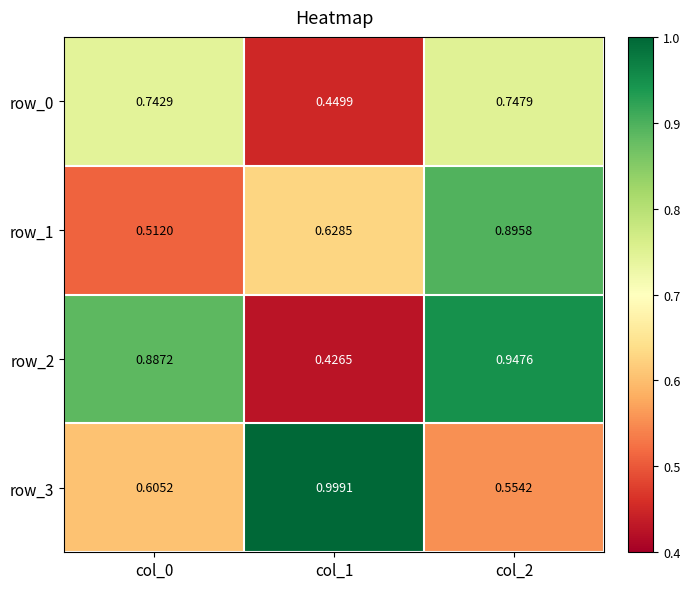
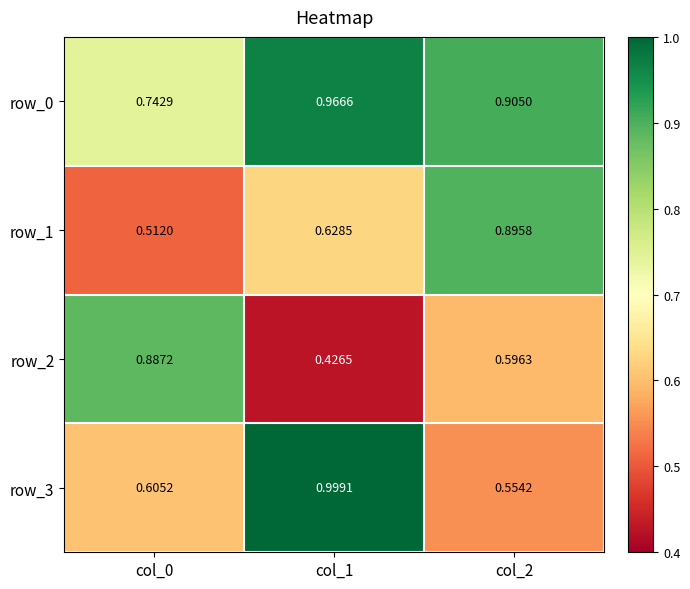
  {
    "row_0": {
      "col_0": 0.7429,
-     "col_1": 0.4499,
-     "col_2": 0.7479
+     "col_1": 0.9666,
+     "col_2": 0.9050
    },
    "row_1": {
      "col_0": 0.5120,
      "col_1": 0.6285,
      "col_2": 0.8958
    },
    "row_2": {
      "col_0": 0.8872,
      "col_1": 0.4265,
-     "col_2": 0.9476
+     "col_2": 0.5963
    },
    "row_3": {
      "col_0": 0.6052,
      "col_1": 0.9991,
      "col_2": 0.5542
    }
  }
